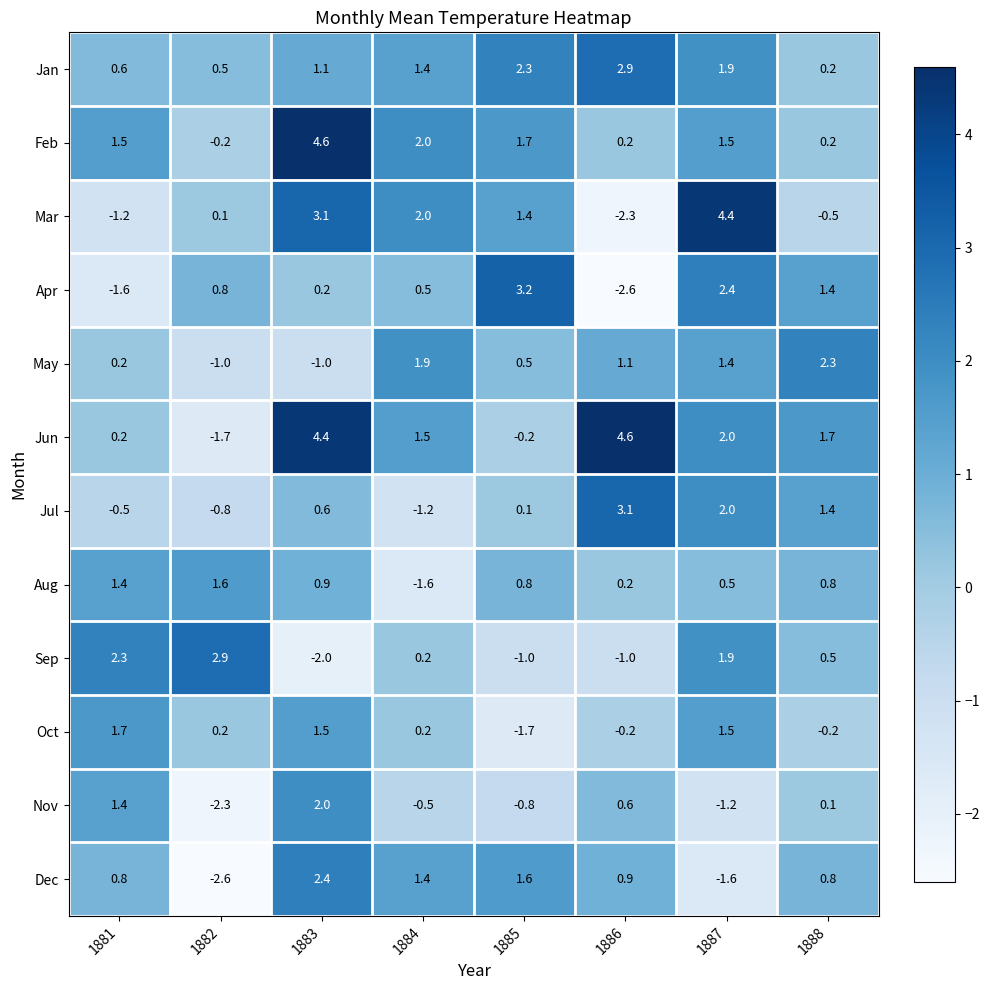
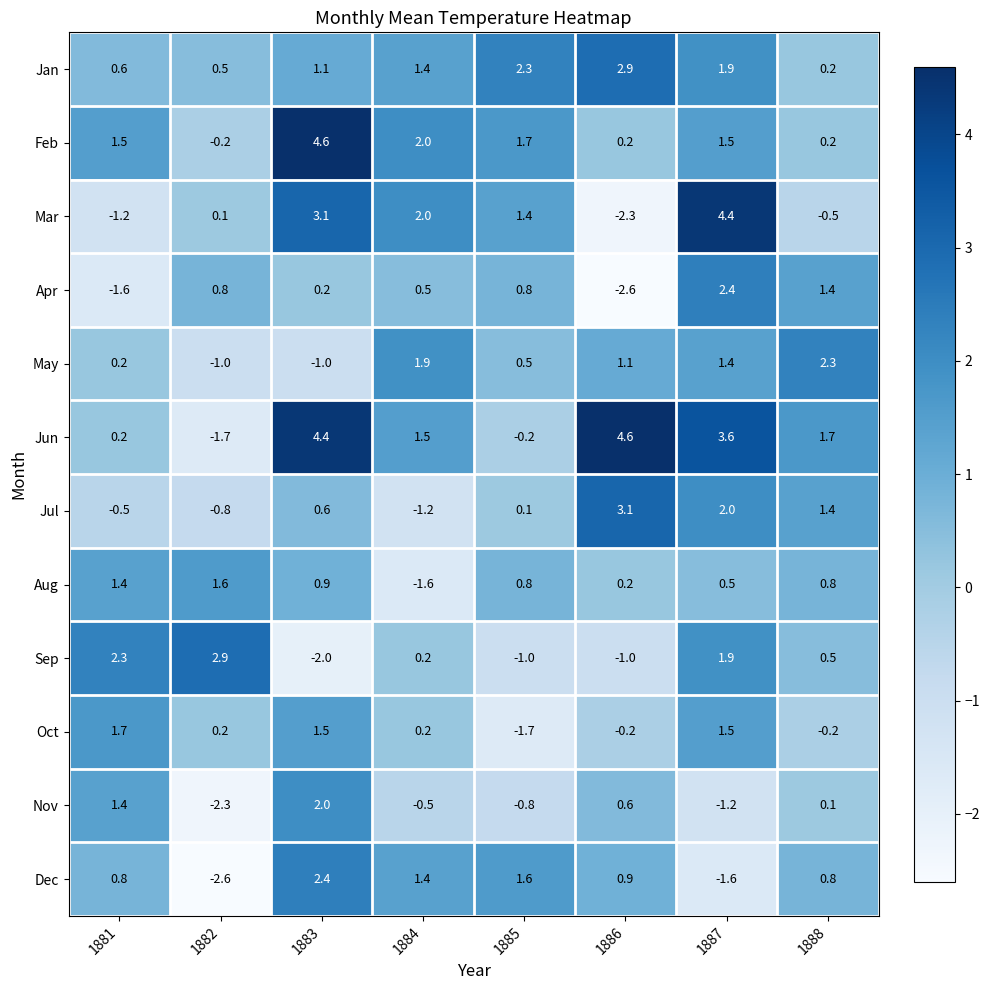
  {
    "Jan": {
      "1881": 0.6,
      "1882": 0.5,
      "1883": 1.1,
      "1884": 1.4,
      "1885": 2.3,
      "1886": 2.9,
      "1887": 1.9,
      "1888": 0.2
    },
    "Feb": {
      "1881": 1.5,
      "1882": -0.2,
      "1883": 4.6,
      "1884": 2.0,
      "1885": 1.7,
      "1886": 0.2,
      "1887": 1.5,
      "1888": 0.2
    },
    "Mar": {
      "1881": -1.2,
      "1882": 0.1,
      "1883": 3.1,
      "1884": 2.0,
      "1885": 1.4,
      "1886": -2.3,
      "1887": 4.4,
      "1888": -0.5
    },
    "Apr": {
      "1881": -1.6,
      "1882": 0.8,
      "1883": 0.2,
      "1884": 0.5,
-     "1885": 3.2,
+     "1885": 0.8,
      "1886": -2.6,
      "1887": 2.4,
      "1888": 1.4
    },
    "May": {
      "1881": 0.2,
      "1882": -1.0,
      "1883": -1.0,
      "1884": 1.9,
      "1885": 0.5,
      "1886": 1.1,
      "1887": 1.4,
      "1888": 2.3
    },
    "Jun": {
      "1881": 0.2,
      "1882": -1.7,
      "1883": 4.4,
      "1884": 1.5,
      "1885": -0.2,
      "1886": 4.6,
-     "1887": 2.0,
+     "1887": 3.6,
      "1888": 1.7
    },
    "Jul": {
      "1881": -0.5,
      "1882": -0.8,
      "1883": 0.6,
      "1884": -1.2,
      "1885": 0.1,
      "1886": 3.1,
      "1887": 2.0,
      "1888": 1.4
    },
    "Aug": {
      "1881": 1.4,
      "1882": 1.6,
      "1883": 0.9,
      "1884": -1.6,
      "1885": 0.8,
      "1886": 0.2,
      "1887": 0.5,
      "1888": 0.8
    },
    "Sep": {
      "1881": 2.3,
      "1882": 2.9,
      "1883": -2.0,
      "1884": 0.2,
      "1885": -1.0,
      "1886": -1.0,
      "1887": 1.9,
      "1888": 0.5
    },
    "Oct": {
      "1881": 1.7,
      "1882": 0.2,
      "1883": 1.5,
      "1884": 0.2,
      "1885": -1.7,
      "1886": -0.2,
      "1887": 1.5,
      "1888": -0.2
    },
    "Nov": {
      "1881": 1.4,
      "1882": -2.3,
      "1883": 2.0,
      "1884": -0.5,
      "1885": -0.8,
      "1886": 0.6,
      "1887": -1.2,
      "1888": 0.1
    },
    "Dec": {
      "1881": 0.8,
      "1882": -2.6,
      "1883": 2.4,
      "1884": 1.4,
      "1885": 1.6,
      "1886": 0.9,
      "1887": -1.6,
      "1888": 0.8
    }
  }
